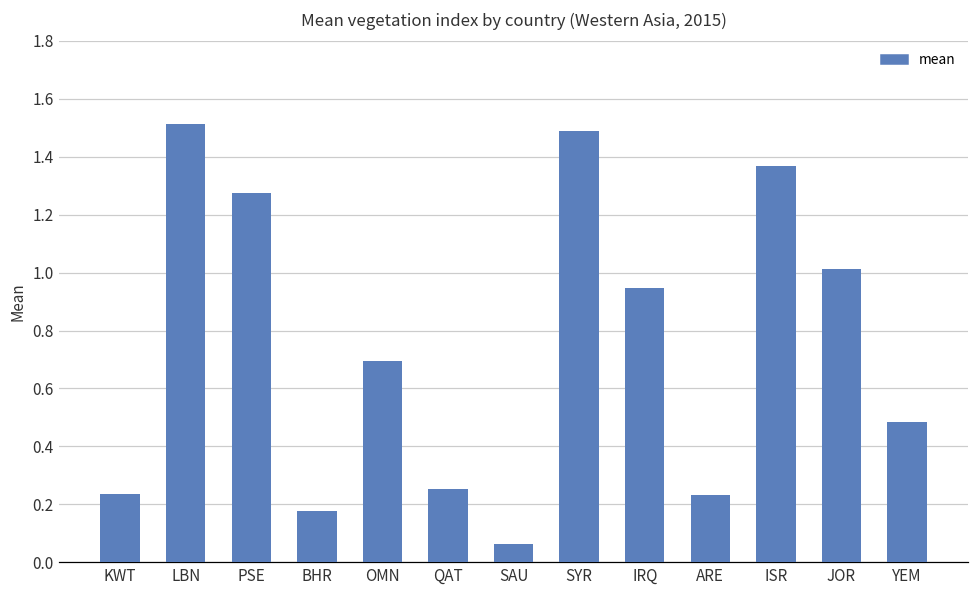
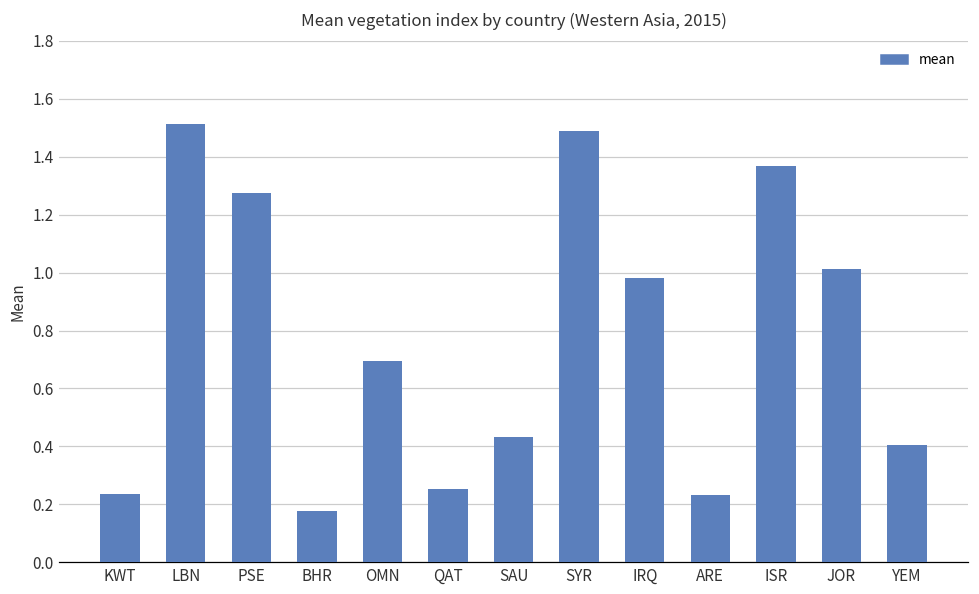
  {
    "KWT": 0.24,
    "LBN": 1.51,
    "PSE": 1.27,
    "BHR": 0.18,
    "OMN": 0.70,
    "QAT": 0.25,
-   "SAU": 0.06,
+   "SAU": 0.43,
    "SYR": 1.49,
-   "IRQ": 0.95,
+   "IRQ": 0.98,
    "ARE": 0.23,
    "ISR": 1.37,
    "JOR": 1.01,
-   "YEM": 0.48
+   "YEM": 0.41
  }
